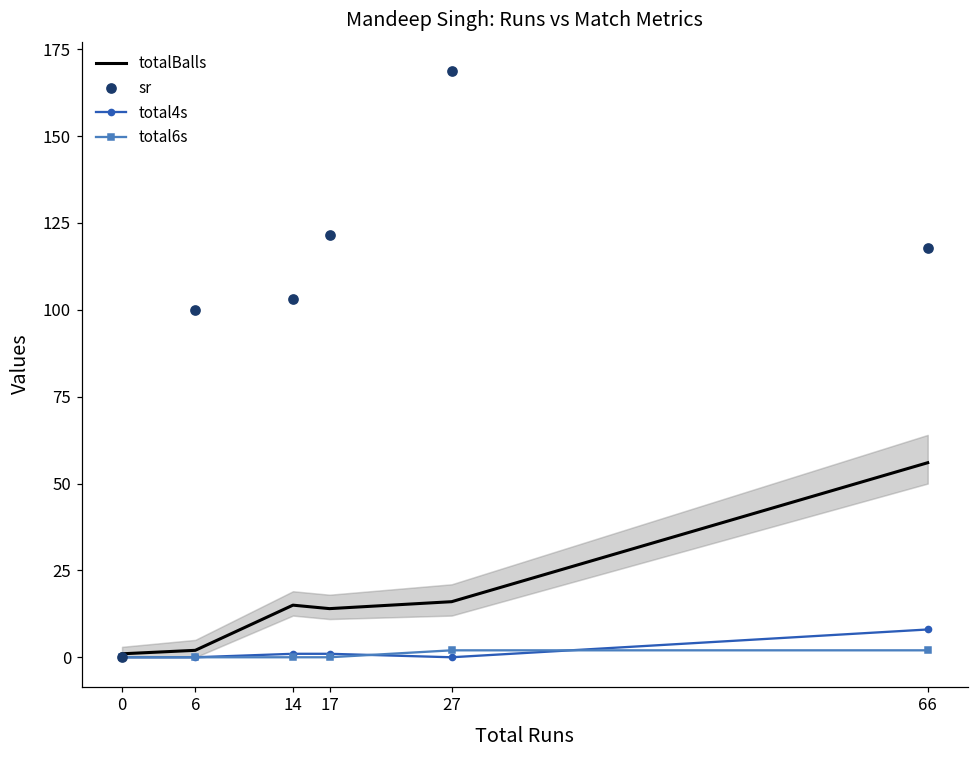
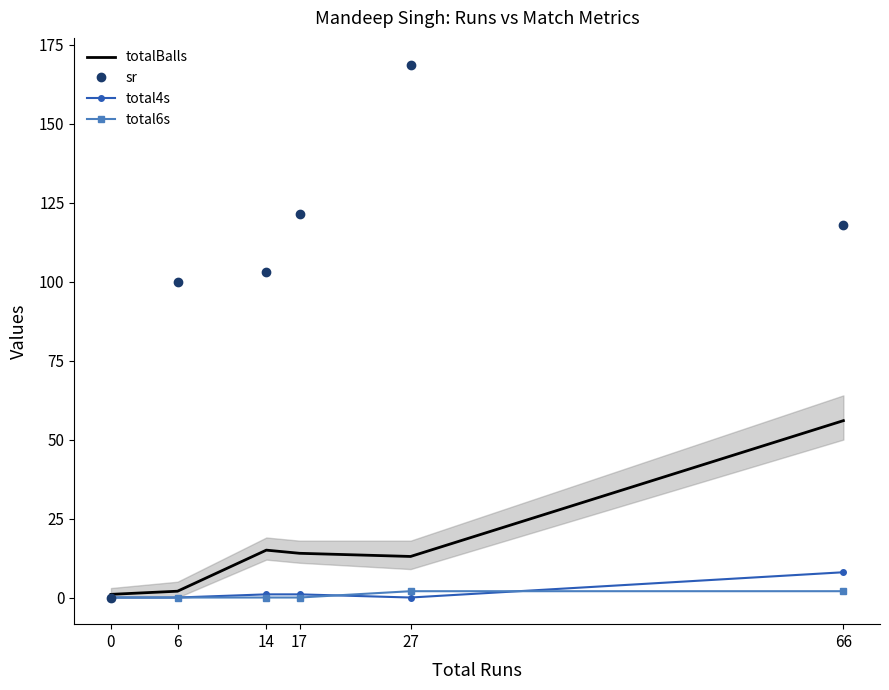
  {
    "totalBalls": {
      "0": 1,
      "6": 2,
      "14": 15,
      "17": 14,
-     "27": 16,
+     "27": 13,
      "66": 56
    },
    "sr": {
      "6": 100,
      "14": 103,
      "17": 121,
      "27": 169,
      "66": 118
    }
  }
